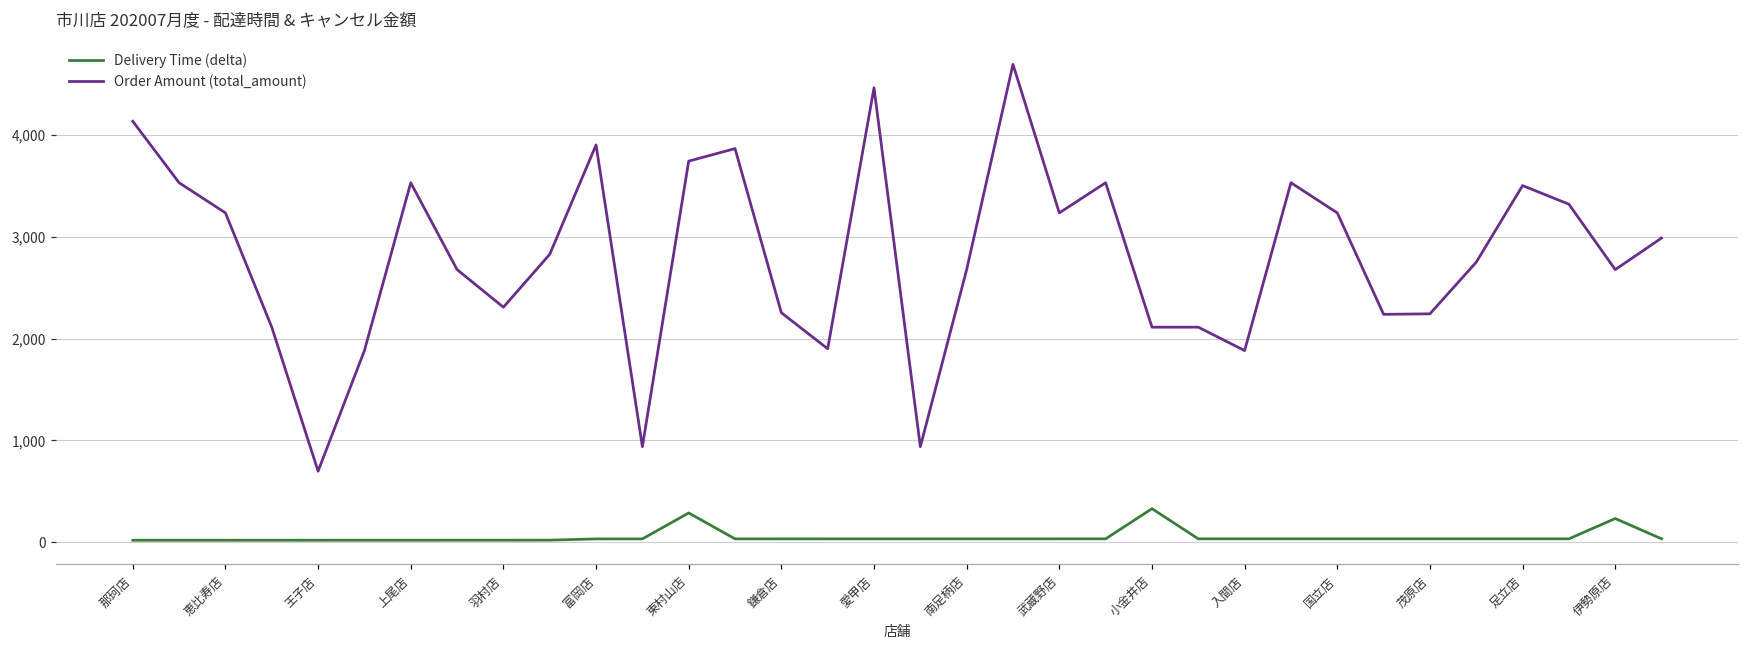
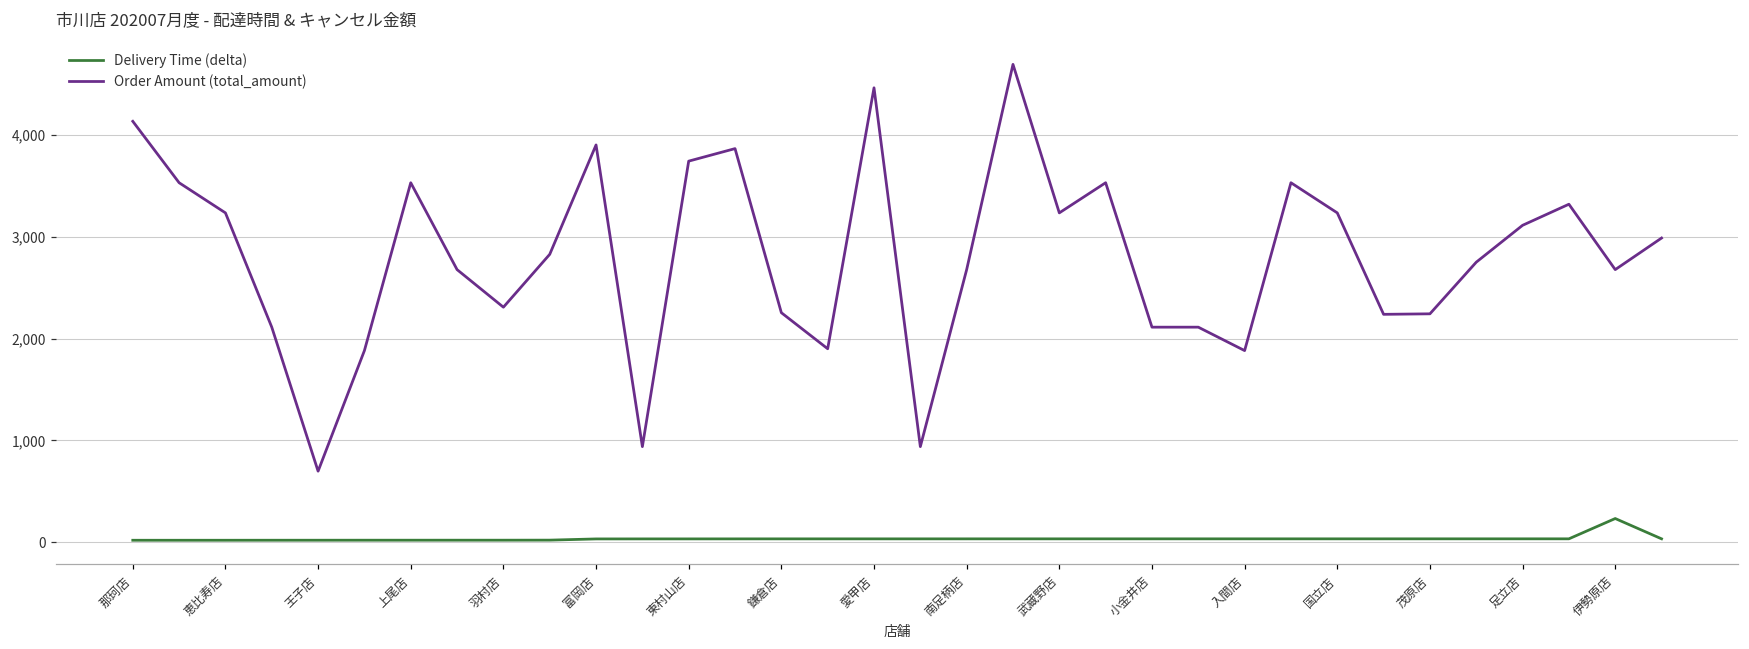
  {
    "Delivery Time (delta)": {
      "那珂店": "0",
      "恵比寿店": "0",
      "王子店": "0",
      "上尾店": "0",
      "羽村店": "0",
      "富岡店": "0",
-     "東村山店": "300",
+     "東村山店": "0",
      "鎌倉店": "0",
      "愛甲店": "0",
      "南足柄店": "0",
      "武蔵野店": "0",
-     "小金井店": "300",
+     "小金井店": "0",
      "入間店": "0",
      "国立店": "0",
      "茂原店": "0",
      "足立店": "0",
      "伊勢原店": "200"
    },
    "Order Amount (total_amount)": {
      "那珂店": "4,100",
      "恵比寿店": "3,200",
      "王子店": "700",
      "上尾店": "3,500",
      "羽村店": "2,300",
      "富岡店": "3,900",
      "東村山店": "3,700",
      "鎌倉店": "2,300",
      "愛甲店": "4,500",
      "南足柄店": "2,700",
      "武蔵野店": "3,200",
      "小金井店": "2,100",
      "入間店": "1,900",
      "国立店": "3,200",
      "茂原店": "2,200",
-     "足立店": "3,500",
+     "足立店": "3,100",
      "伊勢原店": "2,700"
    }
  }
